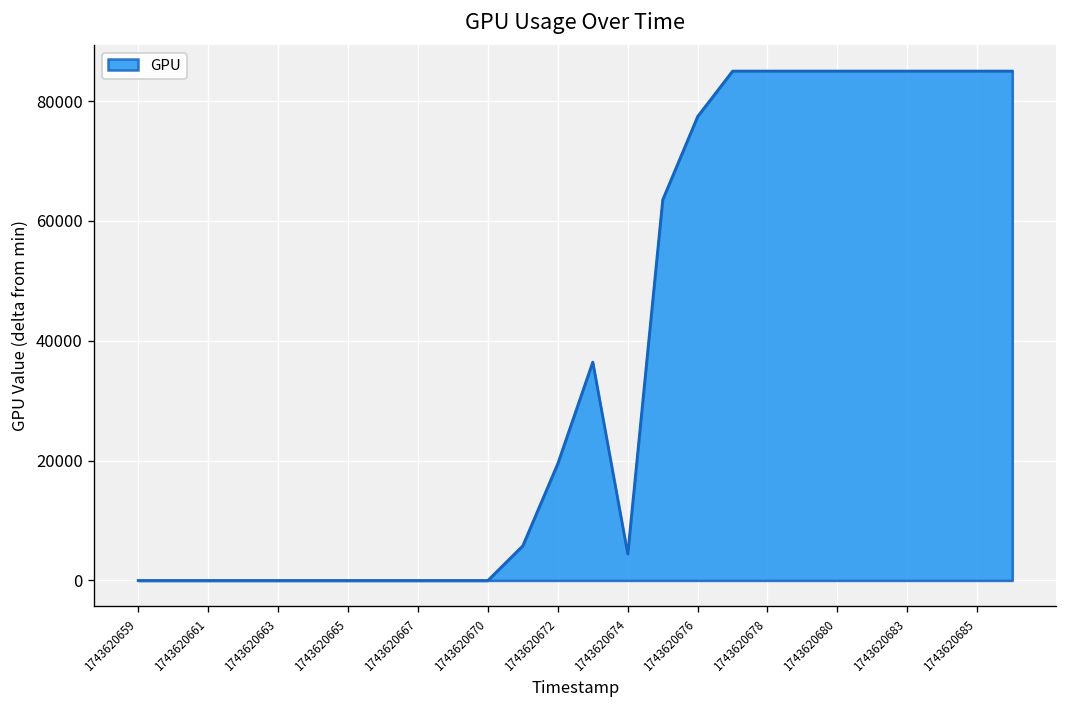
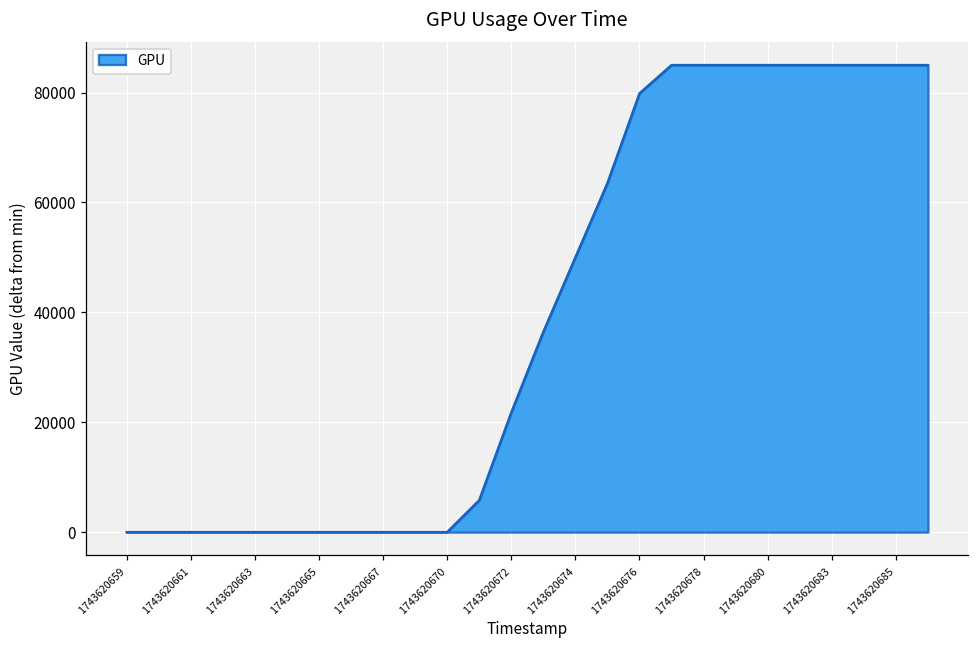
  {
    "1743620659": 0,
    "1743620661": 0,
    "1743620663": 0,
    "1743620665": 0,
    "1743620667": 0,
    "1743620670": 0,
-   "1743620672": 20000,
-   "1743620674": 4000,
-   "1743620676": 77000,
+   "1743620672": 22000,
+   "1743620674": 50000,
+   "1743620676": 80000,
    "1743620678": 85000,
    "1743620680": 85000,
    "1743620683": 85000,
    "1743620685": 85000
  }
